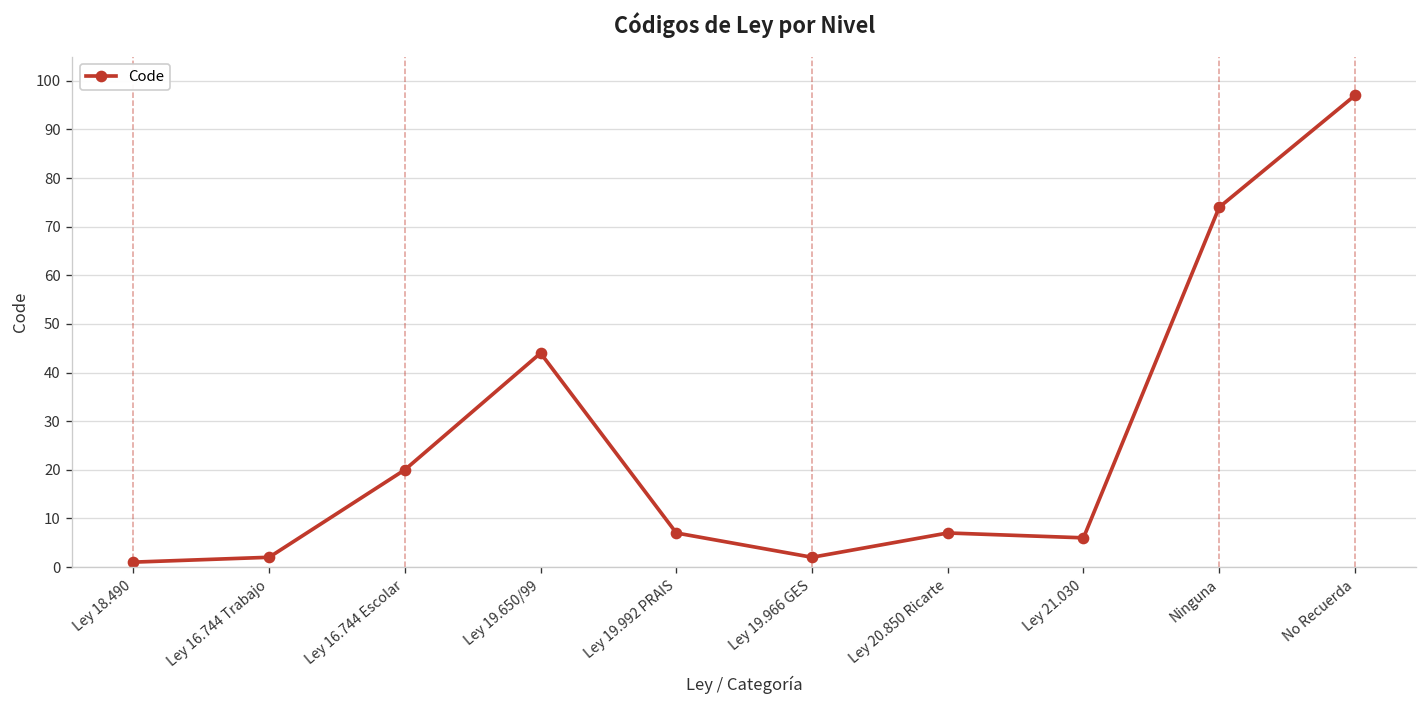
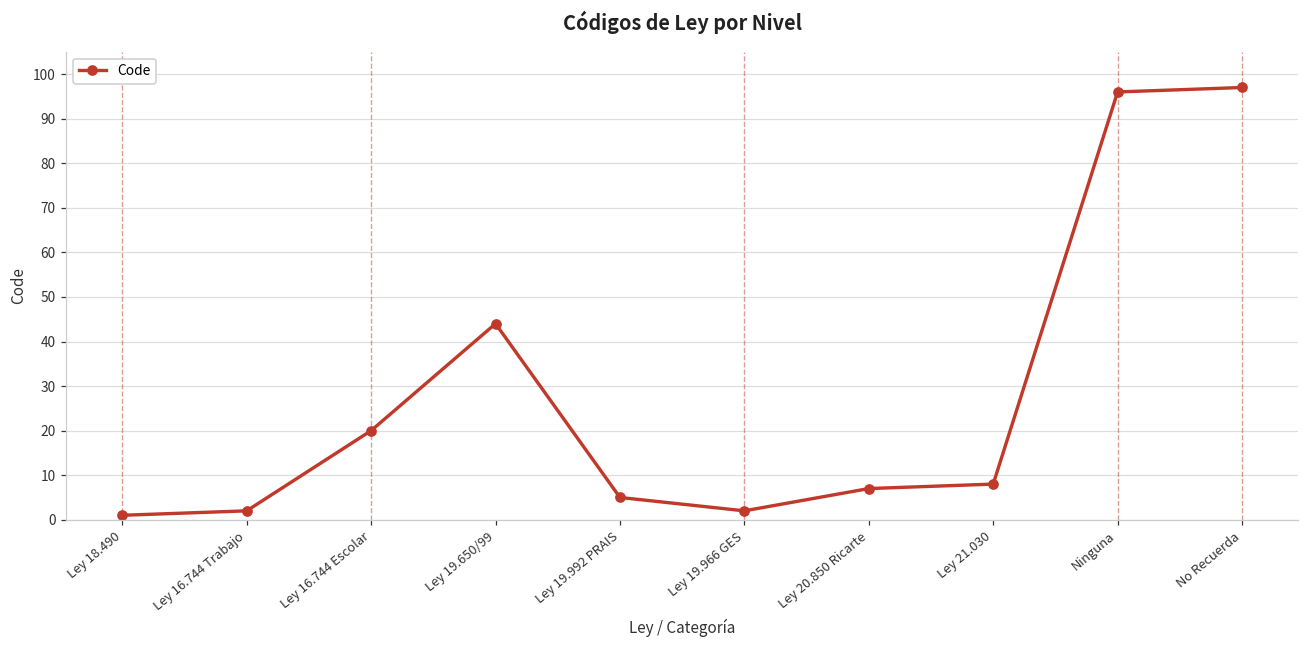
  {
    "Ley 18.490": 1,
    "Ley 16.744 Trabajo": 2,
    "Ley 16.744 Escolar": 20,
    "Ley 19.650/99": 44,
-   "Ley 19.992 PRAIS": 7,
+   "Ley 19.992 PRAIS": 5,
    "Ley 19.966 GES": 2,
    "Ley 20.850 Ricarte": 7,
-   "Ley 21.030": 6,
-   "Ninguna": 74,
+   "Ley 21.030": 8,
+   "Ninguna": 96,
    "No Recuerda": 97
  }
